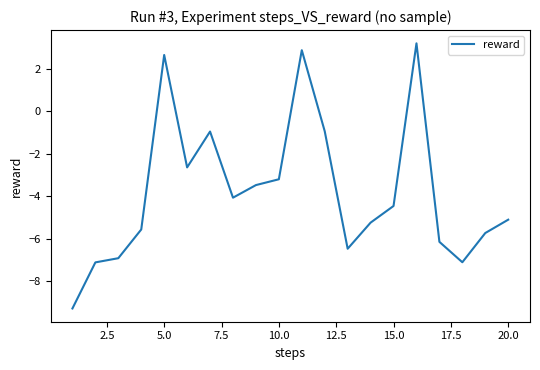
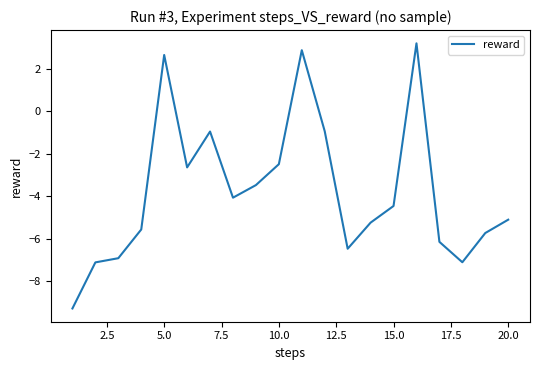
  {
    "5.0": 2.7,
-   "10.0": -3.2,
+   "10.0": -2.5,
    "15.0": -4.5,
    "20.0": -5.1
  }
